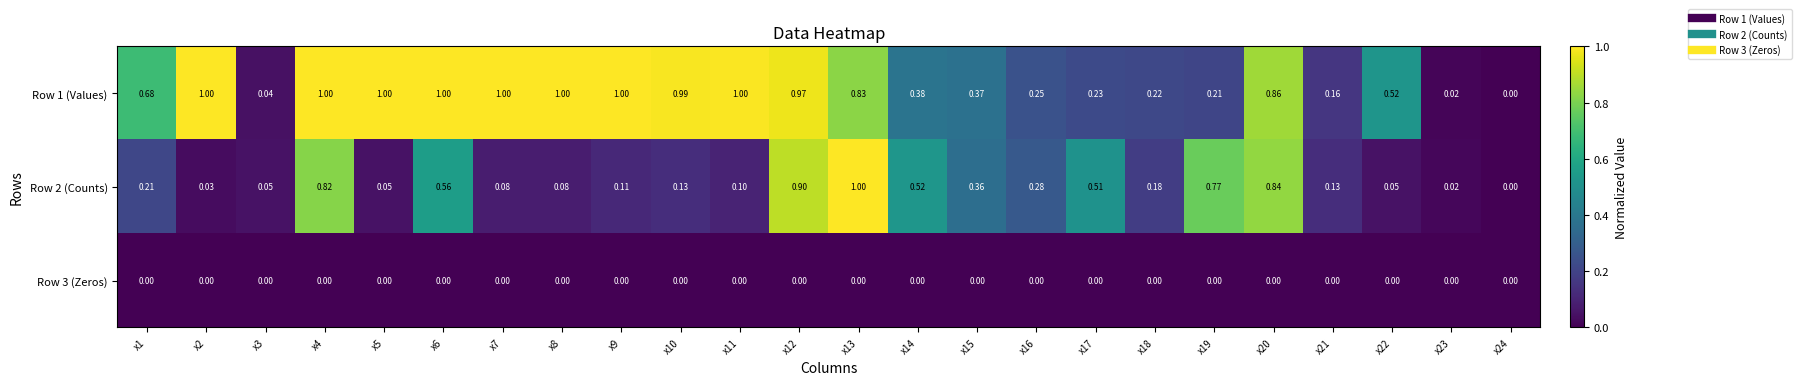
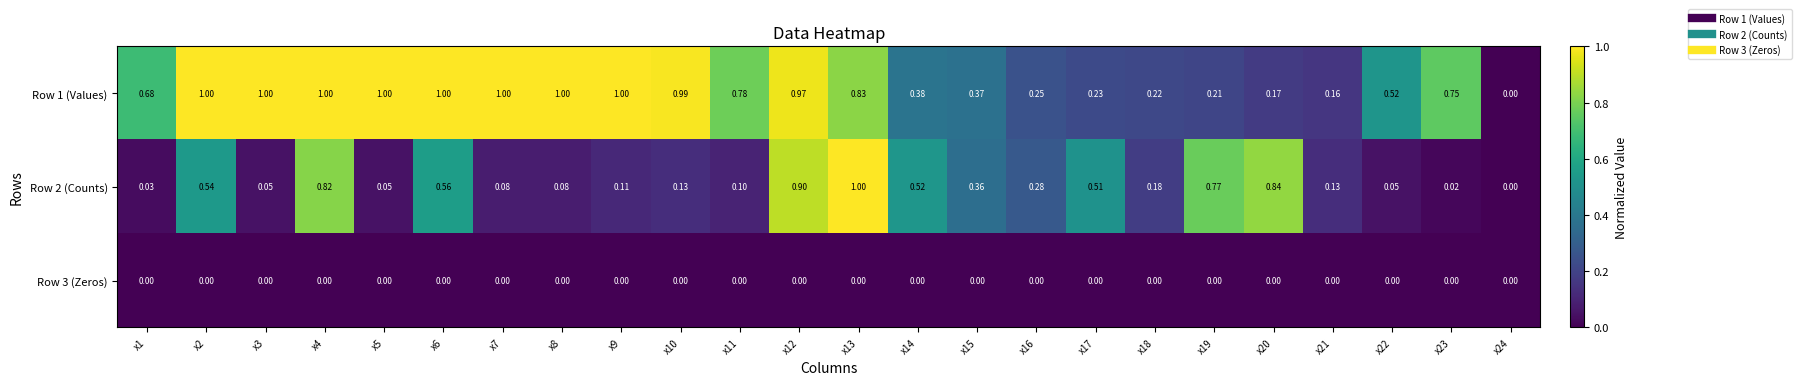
  {
    "Row 1 (Values)": {
      "x1": 0.68,
      "x2": 1.00,
-     "x3": 0.04,
+     "x3": 1.00,
      "x4": 1.00,
      "x5": 1.00,
      "x6": 1.00,
      "x7": 1.00,
      "x8": 1.00,
      "x9": 1.00,
      "x10": 0.99,
-     "x11": 1.00,
+     "x11": 0.78,
      "x12": 0.97,
      "x13": 0.83,
      "x14": 0.38,
      "x15": 0.37,
      "x16": 0.25,
      "x17": 0.23,
      "x18": 0.22,
      "x19": 0.21,
-     "x20": 0.86,
+     "x20": 0.17,
      "x21": 0.16,
      "x22": 0.52,
-     "x23": 0.02,
+     "x23": 0.75,
      "x24": 0.00
    },
    "Row 2 (Counts)": {
-     "x1": 0.21,
-     "x2": 0.03,
+     "x1": 0.03,
+     "x2": 0.54,
      "x3": 0.05,
      "x4": 0.82,
      "x5": 0.05,
      "x6": 0.56,
      "x7": 0.08,
      "x8": 0.08,
      "x9": 0.11,
      "x10": 0.13,
      "x11": 0.10,
      "x12": 0.90,
      "x13": 1.00,
      "x14": 0.52,
      "x15": 0.36,
      "x16": 0.28,
      "x17": 0.51,
      "x18": 0.18,
      "x19": 0.77,
      "x20": 0.84,
      "x21": 0.13,
      "x22": 0.05,
      "x23": 0.02,
      "x24": 0.00
    },
    "Row 3 (Zeros)": {
      "x1": 0.00,
      "x2": 0.00,
      "x3": 0.00,
      "x4": 0.00,
      "x5": 0.00,
      "x6": 0.00,
      "x7": 0.00,
      "x8": 0.00,
      "x9": 0.00,
      "x10": 0.00,
      "x11": 0.00,
      "x12": 0.00,
      "x13": 0.00,
      "x14": 0.00,
      "x15": 0.00,
      "x16": 0.00,
      "x17": 0.00,
      "x18": 0.00,
      "x19": 0.00,
      "x20": 0.00,
      "x21": 0.00,
      "x22": 0.00,
      "x23": 0.00,
      "x24": 0.00
    }
  }
